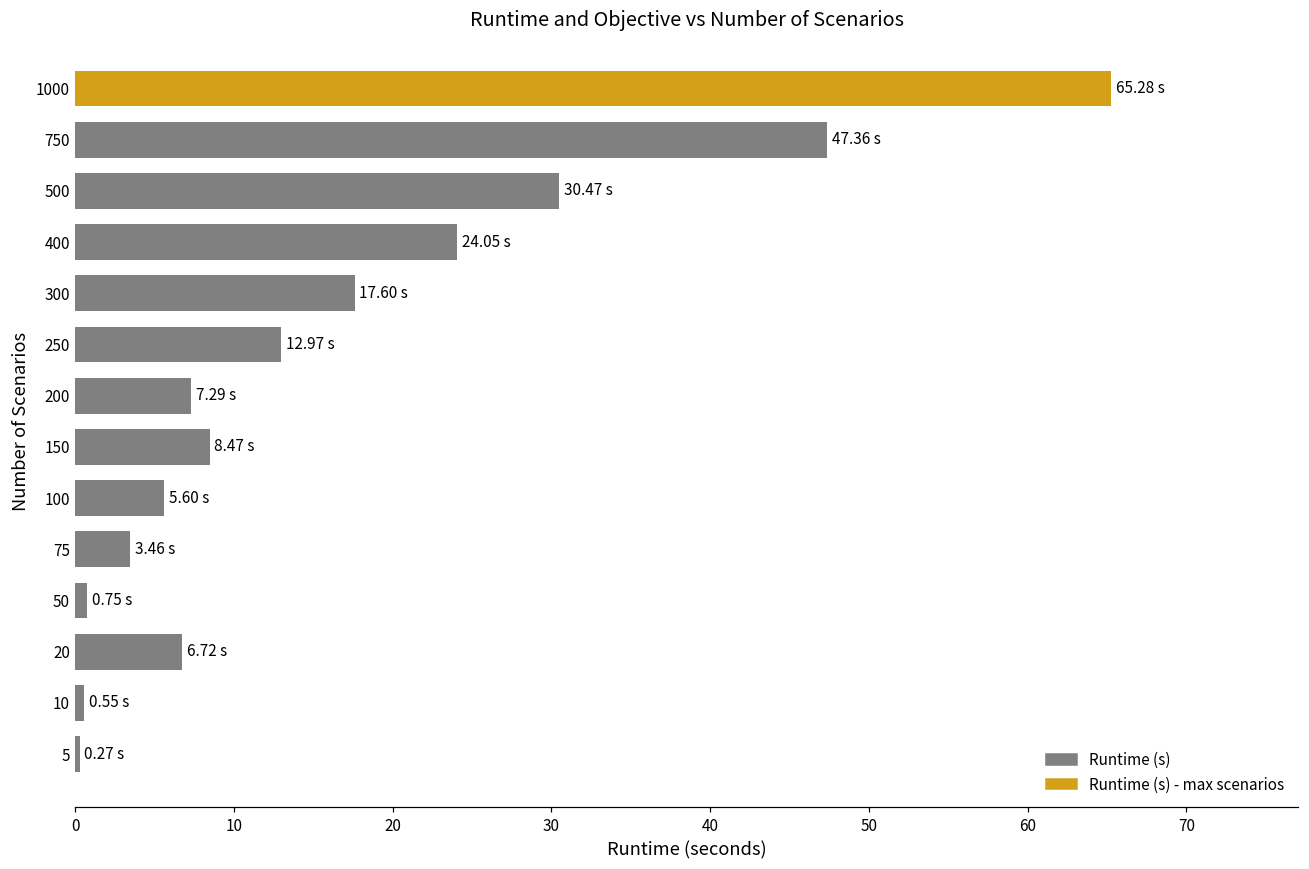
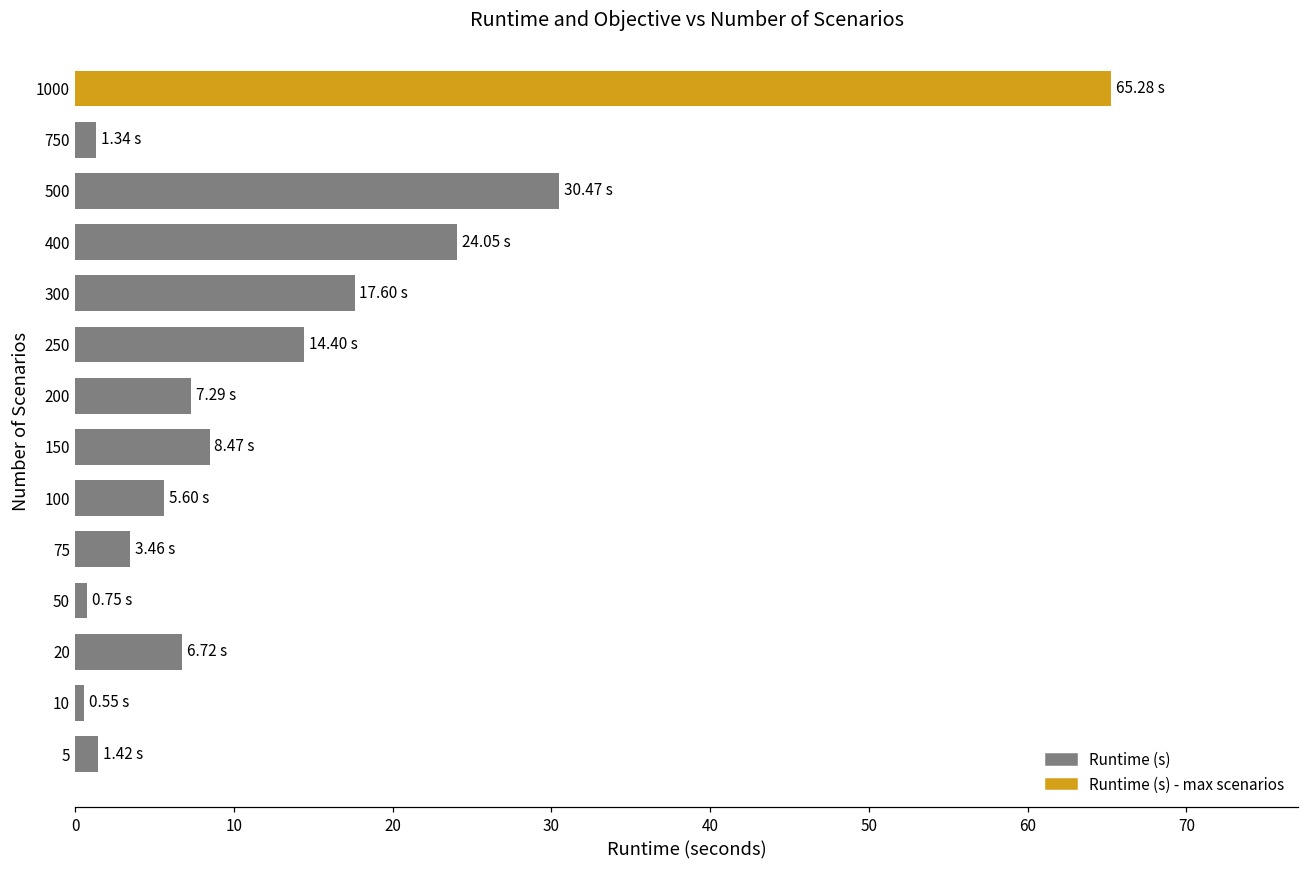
  {
    "1000": 65.28,
-   "750": 47.36,
+   "750": 1.34,
    "500": 30.47,
    "400": 24.05,
    "300": 17.60,
-   "250": 12.97,
+   "250": 14.40,
    "200": 7.29,
    "150": 8.47,
    "100": 5.60,
    "75": 3.46,
    "50": 0.75,
    "20": 6.72,
    "10": 0.55,
-   "5": 0.27
+   "5": 1.42
  }
